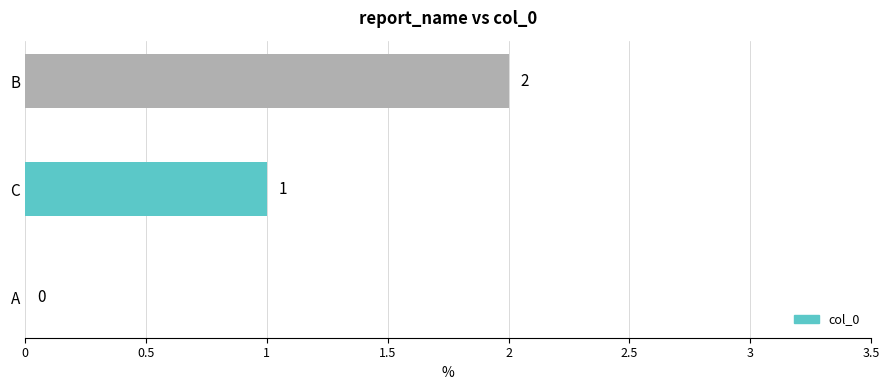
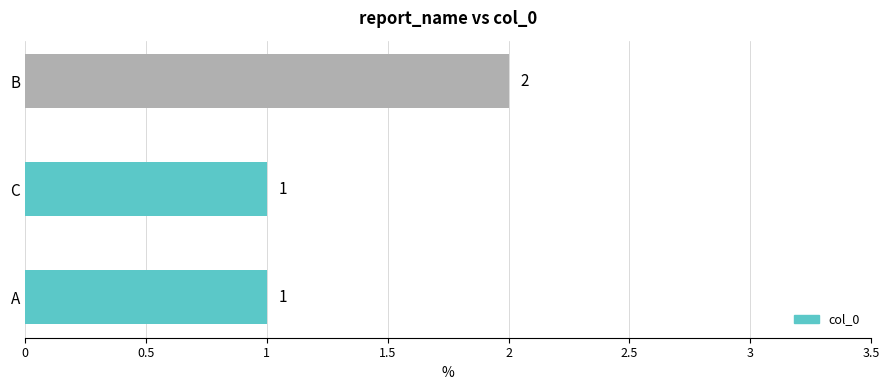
  {
    "B": 2,
    "C": 1,
-   "A": 0
+   "A": 1
  }
